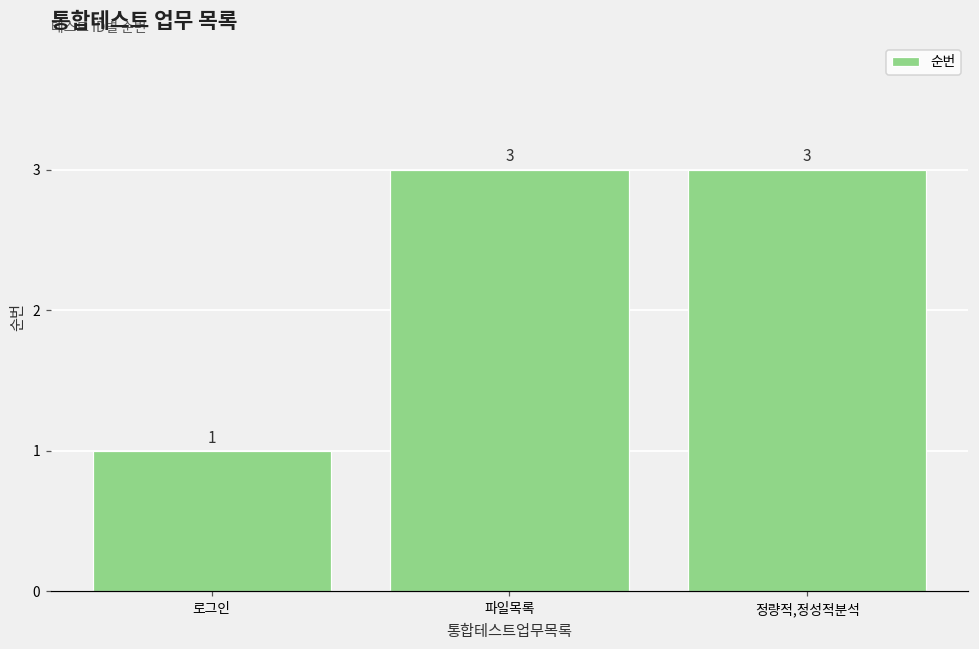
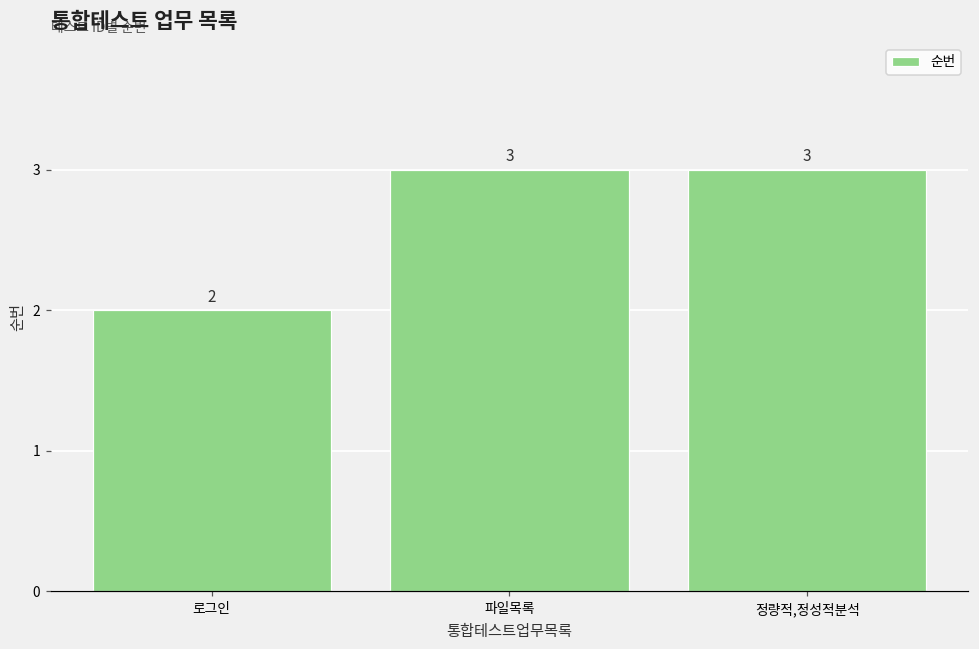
  {
-   "로그인": 1,
+   "로그인": 2,
    "파일목록": 3,
    "정량적,정성적분석": 3
  }
